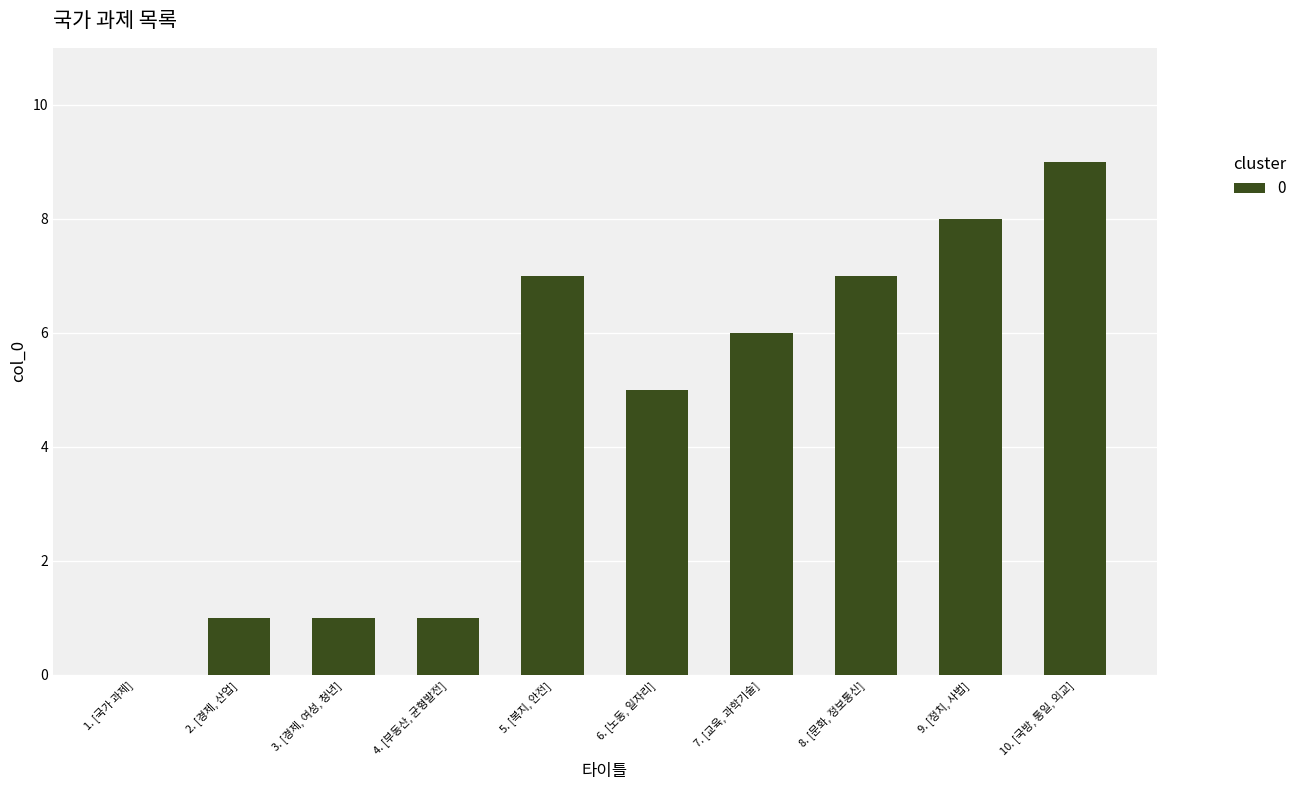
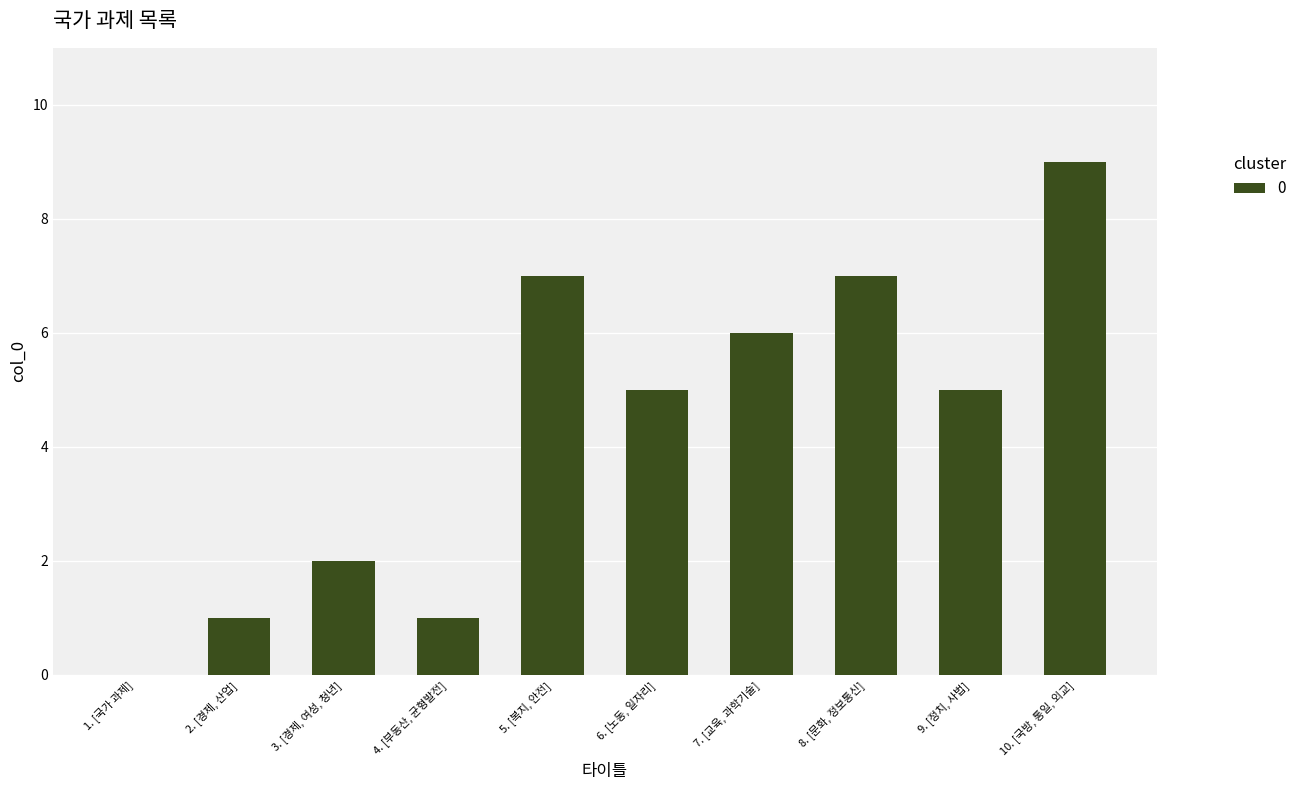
  {
    "1. [국가 과제]": 0,
    "2. [경제, 산업]": 1,
-   "3. [경제, 여성, 청년]": 1,
+   "3. [경제, 여성, 청년]": 2,
    "4. [부동산, 균형발전]": 1,
    "5. [복지, 안전]": 7,
    "6. [노동, 일자리]": 5,
    "7. [교육, 과학기술]": 6,
    "8. [문화, 정보통신]": 7,
-   "9. [정치, 사법]": 8,
+   "9. [정치, 사법]": 5,
    "10. [국방, 통일, 외교]": 9
  }
